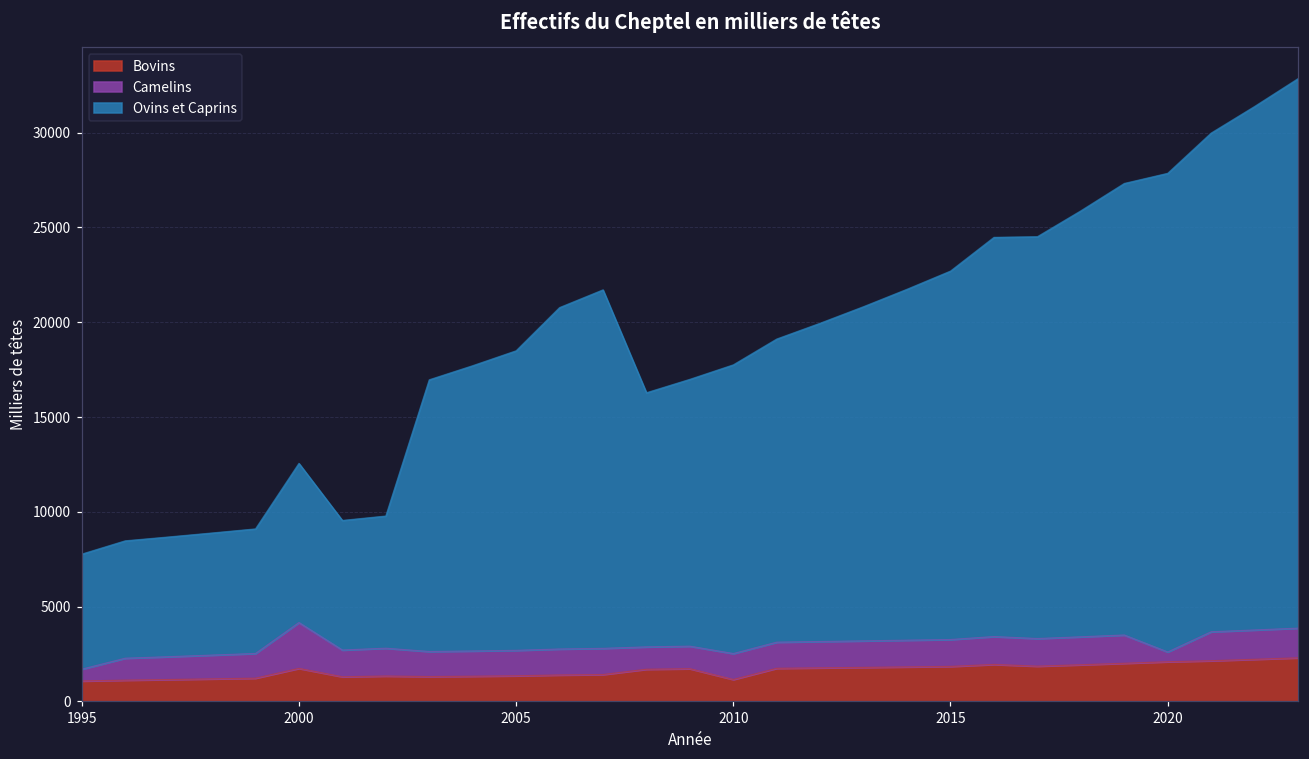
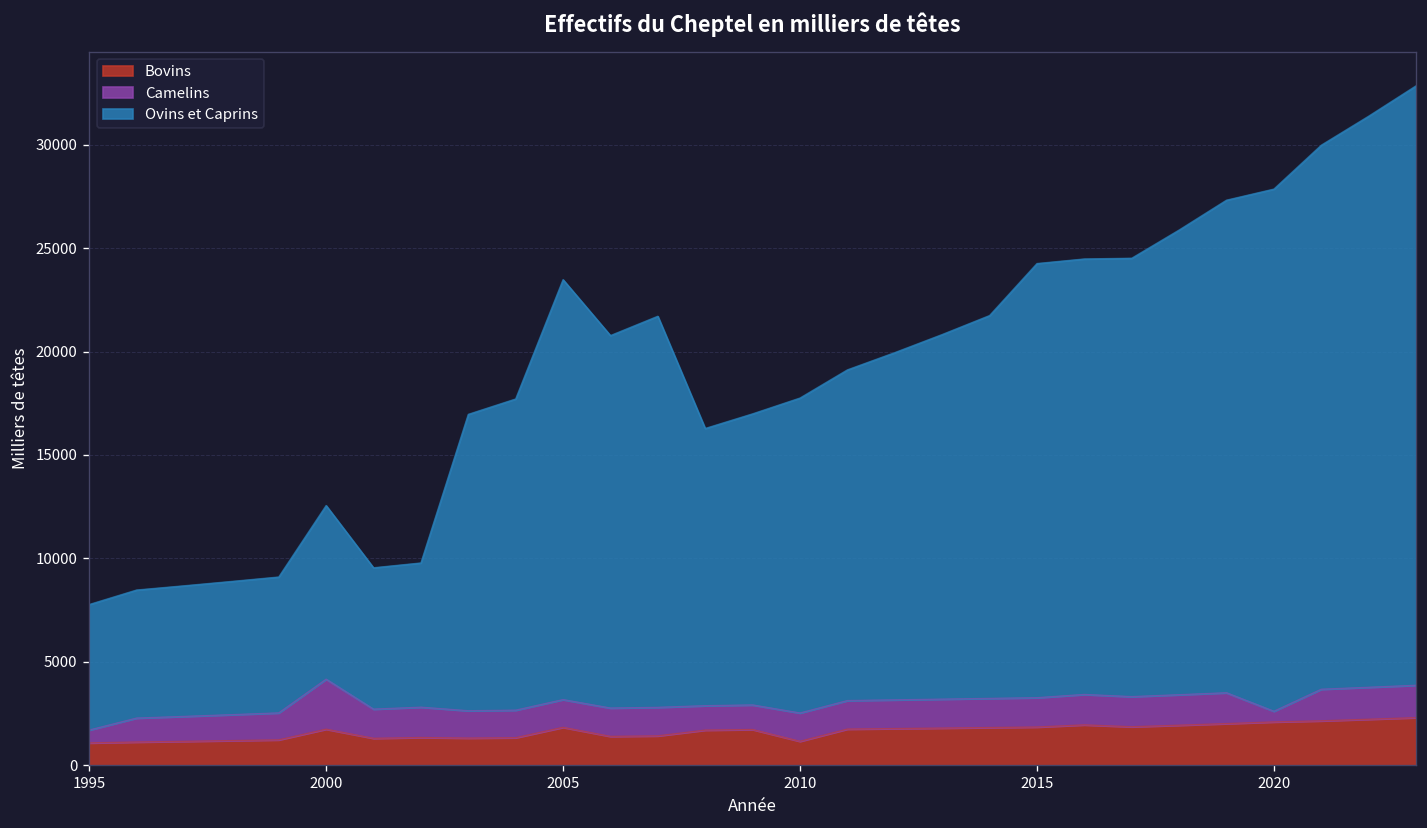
  {
    "Bovins": {
      "1995": 1100,
      "2000": 1700,
-     "2005": 1400,
+     "2005": 1800,
      "2010": 1200,
      "2015": 1800,
      "2020": 2100
    },
    "Camelins": {
      "1995": 600,
      "2000": 2400,
      "2005": 1300,
      "2010": 1400,
      "2015": 1400,
      "2020": 500
    },
    "Ovins et Caprins": {
      "1995": 6100,
      "2000": 8400,
-     "2005": 15800,
+     "2005": 20300,
      "2010": 15200,
-     "2015": 19400,
+     "2015": 21000,
      "2020": 25200
    }
  }
